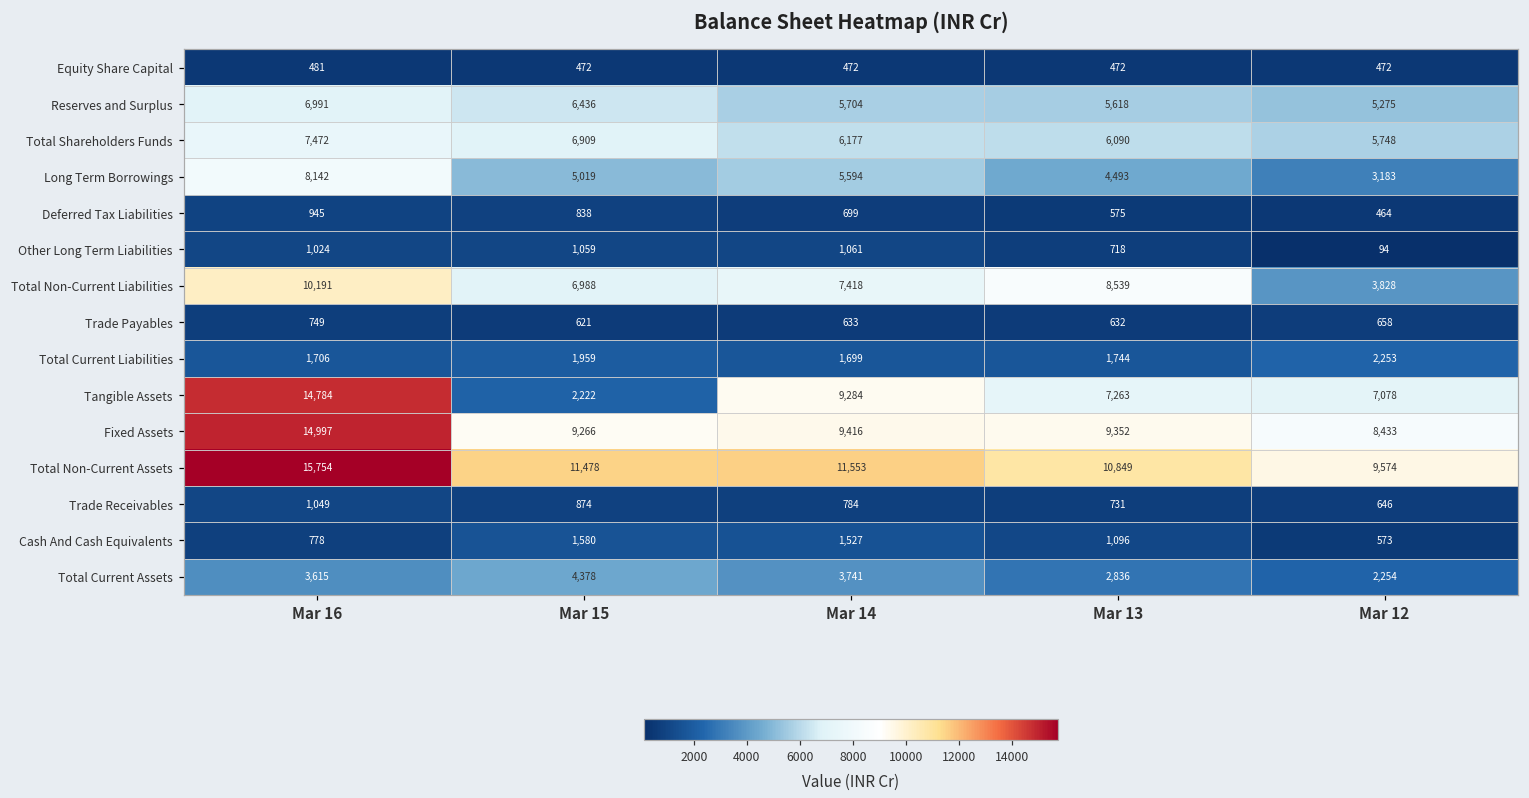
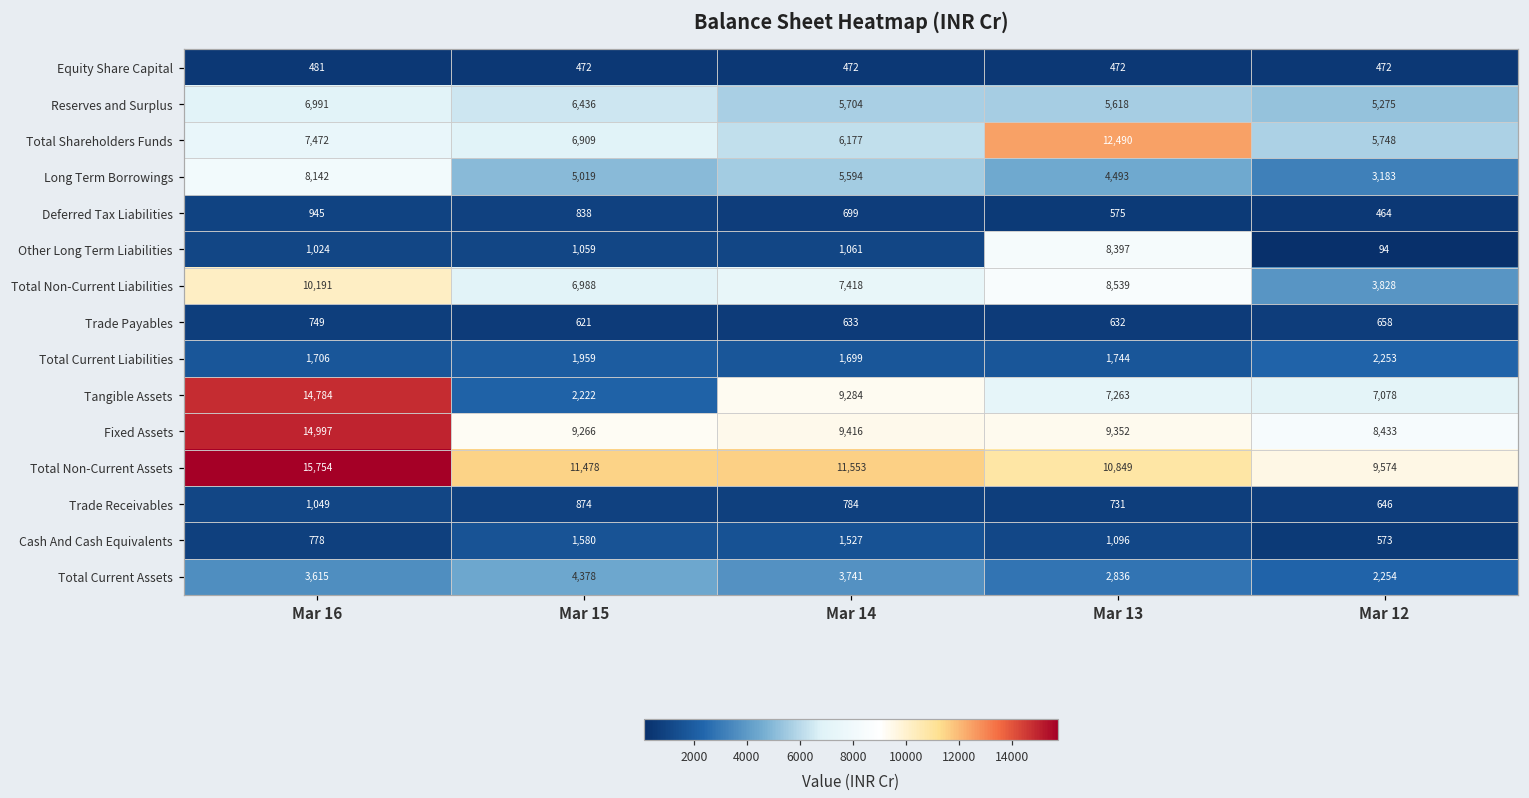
  {
    "Equity Share Capital": {
      "Mar 16": "481",
      "Mar 15": "472",
      "Mar 14": "472",
      "Mar 13": "472",
      "Mar 12": "472"
    },
    "Reserves and Surplus": {
      "Mar 16": "6,991",
      "Mar 15": "6,436",
      "Mar 14": "5,704",
      "Mar 13": "5,618",
      "Mar 12": "5,275"
    },
    "Total Shareholders Funds": {
      "Mar 16": "7,472",
      "Mar 15": "6,909",
      "Mar 14": "6,177",
-     "Mar 13": "6,090",
+     "Mar 13": "12,490",
      "Mar 12": "5,748"
    },
    "Long Term Borrowings": {
      "Mar 16": "8,142",
      "Mar 15": "5,019",
      "Mar 14": "5,594",
      "Mar 13": "4,493",
      "Mar 12": "3,183"
    },
    "Deferred Tax Liabilities": {
      "Mar 16": "945",
      "Mar 15": "838",
      "Mar 14": "699",
      "Mar 13": "575",
      "Mar 12": "464"
    },
    "Other Long Term Liabilities": {
      "Mar 16": "1,024",
      "Mar 15": "1,059",
      "Mar 14": "1,061",
-     "Mar 13": "718",
+     "Mar 13": "8,397",
      "Mar 12": "94"
    },
    "Total Non-Current Liabilities": {
      "Mar 16": "10,191",
      "Mar 15": "6,988",
      "Mar 14": "7,418",
      "Mar 13": "8,539",
      "Mar 12": "3,828"
    },
    "Trade Payables": {
      "Mar 16": "749",
      "Mar 15": "621",
      "Mar 14": "633",
      "Mar 13": "632",
      "Mar 12": "658"
    },
    "Total Current Liabilities": {
      "Mar 16": "1,706",
      "Mar 15": "1,959",
      "Mar 14": "1,699",
      "Mar 13": "1,744",
      "Mar 12": "2,253"
    },
    "Tangible Assets": {
      "Mar 16": "14,784",
      "Mar 15": "2,222",
      "Mar 14": "9,284",
      "Mar 13": "7,263",
      "Mar 12": "7,078"
    },
    "Fixed Assets": {
      "Mar 16": "14,997",
      "Mar 15": "9,266",
      "Mar 14": "9,416",
      "Mar 13": "9,352",
      "Mar 12": "8,433"
    },
    "Total Non-Current Assets": {
      "Mar 16": "15,754",
      "Mar 15": "11,478",
      "Mar 14": "11,553",
      "Mar 13": "10,849",
      "Mar 12": "9,574"
    },
    "Trade Receivables": {
      "Mar 16": "1,049",
      "Mar 15": "874",
      "Mar 14": "784",
      "Mar 13": "731",
      "Mar 12": "646"
    },
    "Cash And Cash Equivalents": {
      "Mar 16": "778",
      "Mar 15": "1,580",
      "Mar 14": "1,527",
      "Mar 13": "1,096",
      "Mar 12": "573"
    },
    "Total Current Assets": {
      "Mar 16": "3,615",
      "Mar 15": "4,378",
      "Mar 14": "3,741",
      "Mar 13": "2,836",
      "Mar 12": "2,254"
    }
  }
